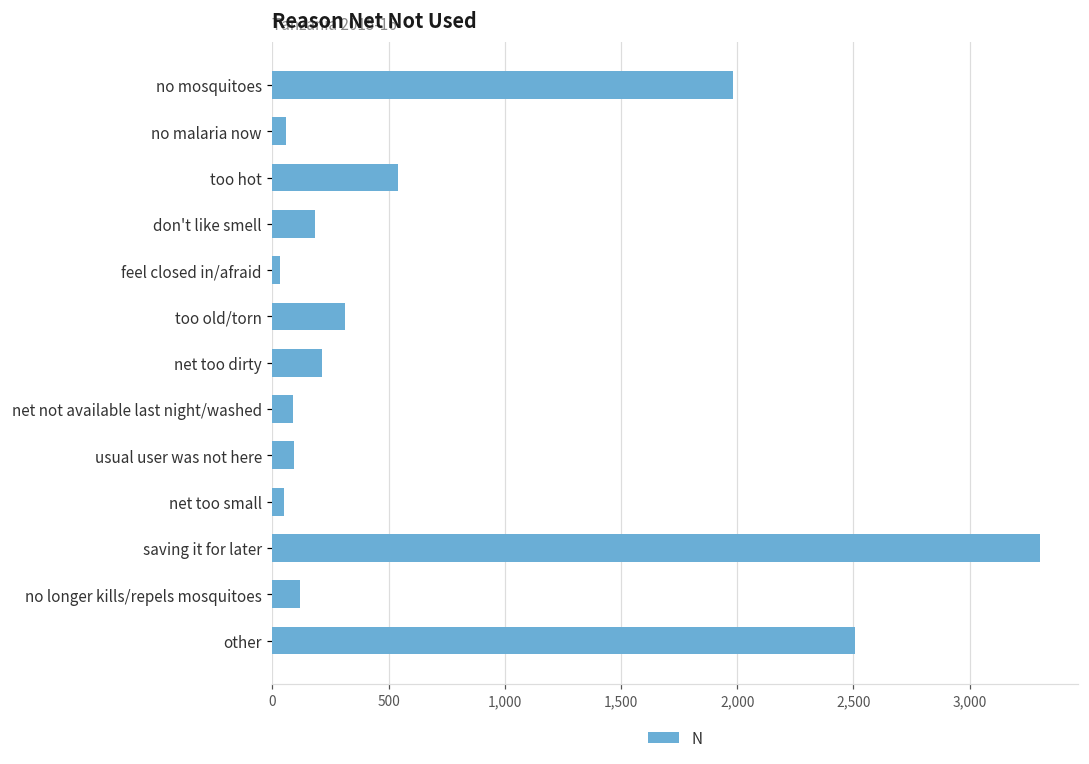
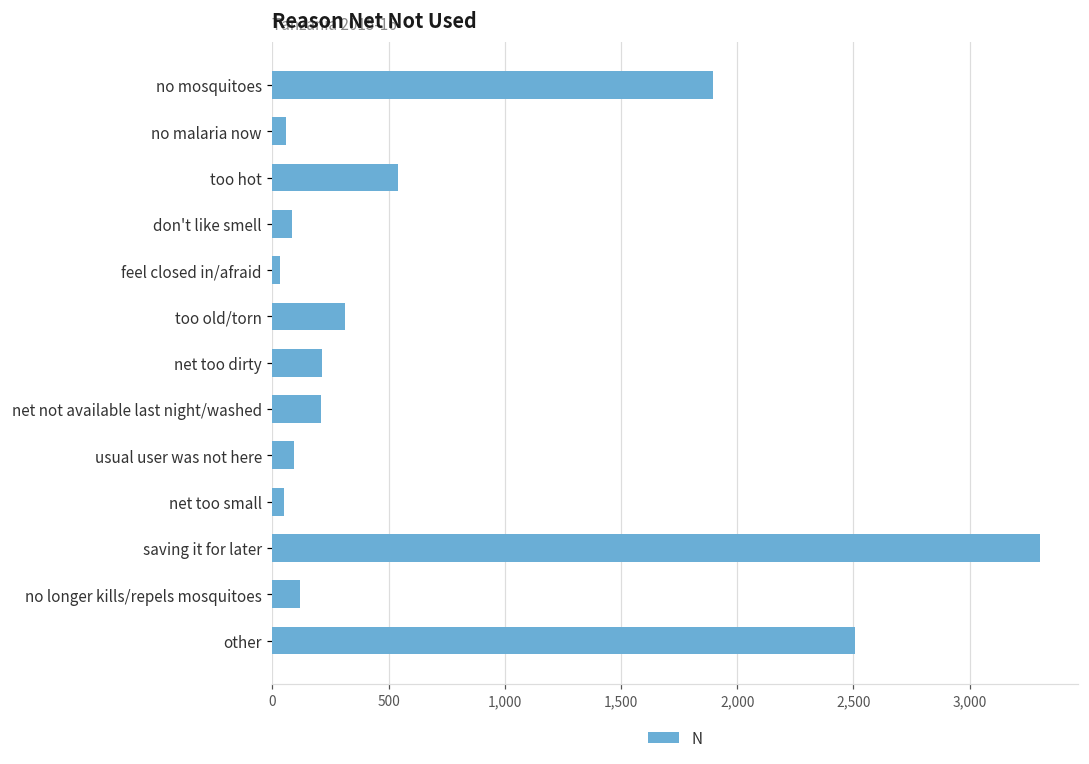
  {
-   "no mosquitoes": "1,980",
+   "no mosquitoes": "1,890",
    "no malaria now": "60",
    "too hot": "540",
-   "don't like smell": "180",
+   "don't like smell": "80",
    "feel closed in/afraid": "30",
    "too old/torn": "310",
    "net too dirty": "220",
-   "net not available last night/washed": "90",
+   "net not available last night/washed": "210",
    "usual user was not here": "90",
    "net too small": "50",
    "saving it for later": "3,300",
    "no longer kills/repels mosquitoes": "120",
    "other": "2,510"
  }
